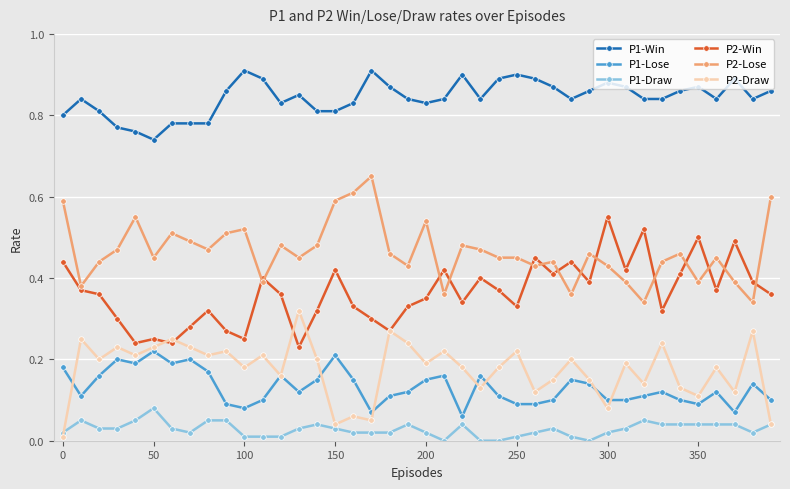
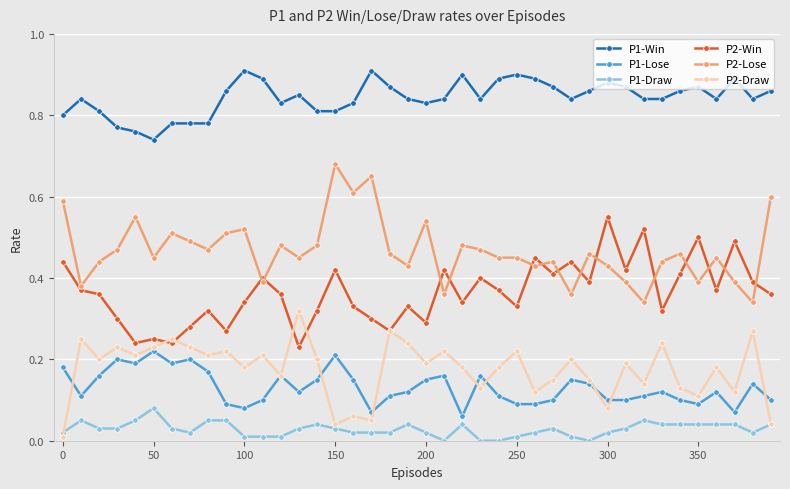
  {
    "P1-Win": {
      "0": 0.80,
      "50": 0.74,
      "100": 0.91,
      "150": 0.81,
      "200": 0.83,
      "250": 0.90
    },
    "P1-Lose": {
      "0": 0.18,
      "50": 0.22,
      "100": 0.08,
      "150": 0.21,
      "200": 0.15,
      "250": 0.09,
      "300": 0.10,
      "350": 0.09
    },
    "P1-Draw": {
      "0": 0.02,
      "50": 0.08,
      "100": 0.01,
      "150": 0.03,
      "200": 0.02,
      "250": 0.01,
      "300": 0.02,
      "350": 0.04
    },
    "P2-Win": {
      "0": 0.44,
      "50": 0.25,
-     "100": 0.25,
+     "100": 0.34,
      "150": 0.42,
-     "200": 0.35,
+     "200": 0.29,
      "250": 0.33,
      "300": 0.55,
      "350": 0.50
    },
    "P2-Lose": {
      "0": 0.59,
      "50": 0.45,
      "100": 0.52,
-     "150": 0.59,
+     "150": 0.68,
      "200": 0.54,
      "250": 0.45,
      "300": 0.43,
      "350": 0.39
    },
    "P2-Draw": {
      "0": 0.01,
      "50": 0.23,
      "100": 0.18,
      "150": 0.04,
      "200": 0.19,
      "250": 0.22,
      "300": 0.08,
      "350": 0.11
    }
  }
